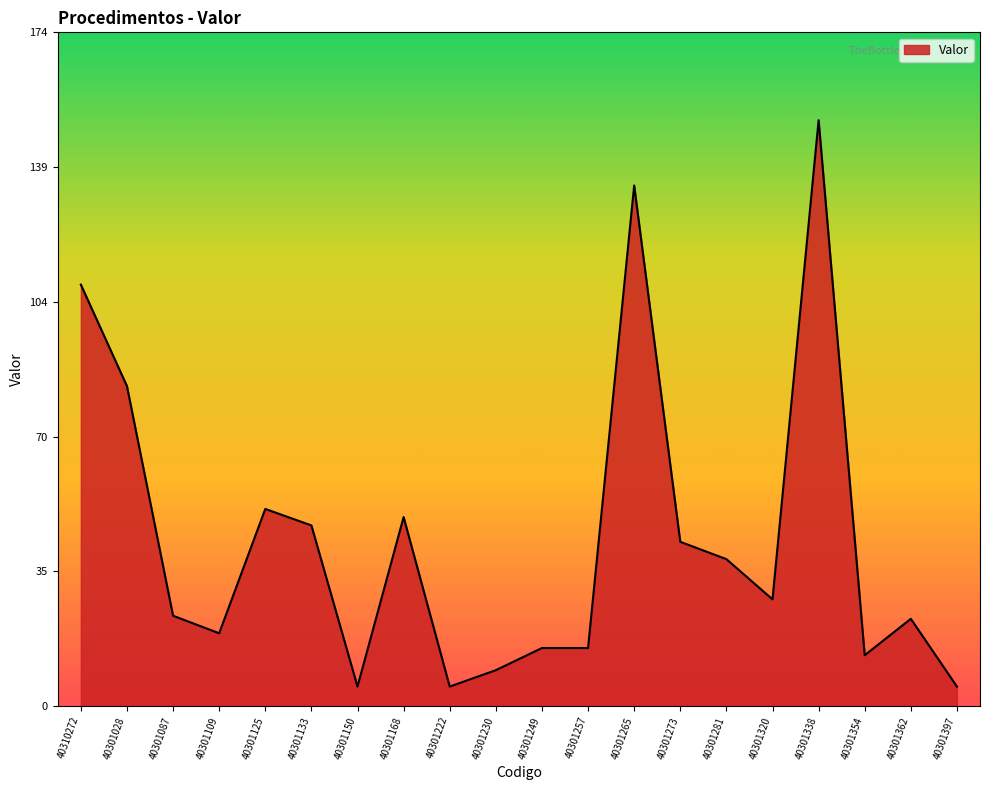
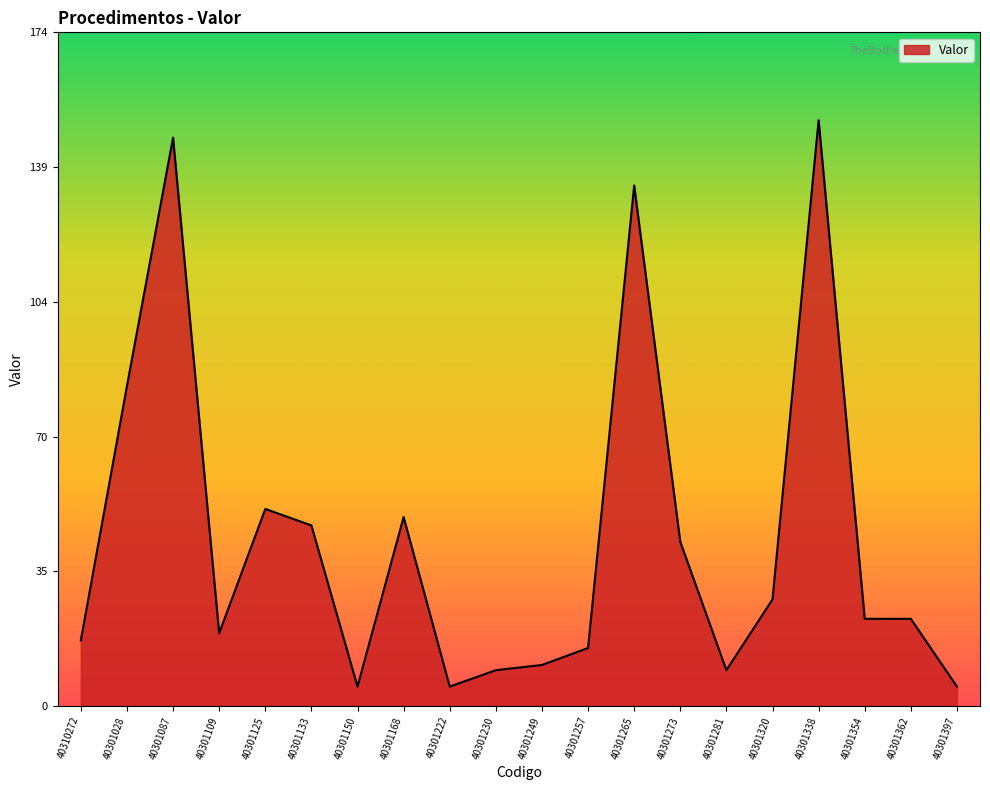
  {
-   "40310272": 109,
+   "40310272": 17,
    "40301028": 83,
-   "40301087": 23,
+   "40301087": 147,
    "40301109": 19,
    "40301125": 51,
    "40301133": 47,
    "40301150": 5,
    "40301168": 49,
    "40301222": 5,
    "40301230": 9,
-   "40301249": 15,
+   "40301249": 11,
    "40301257": 15,
    "40301265": 134,
    "40301273": 42,
-   "40301281": 38,
+   "40301281": 9,
    "40301320": 28,
    "40301338": 151,
-   "40301354": 13,
+   "40301354": 23,
    "40301362": 23,
    "40301397": 5
  }
